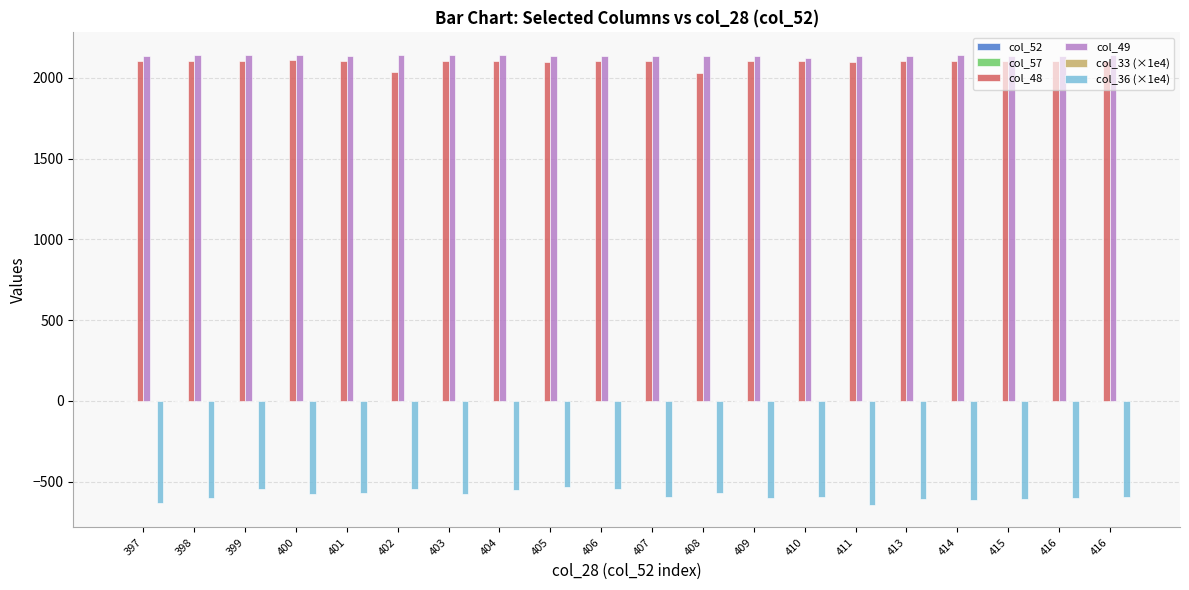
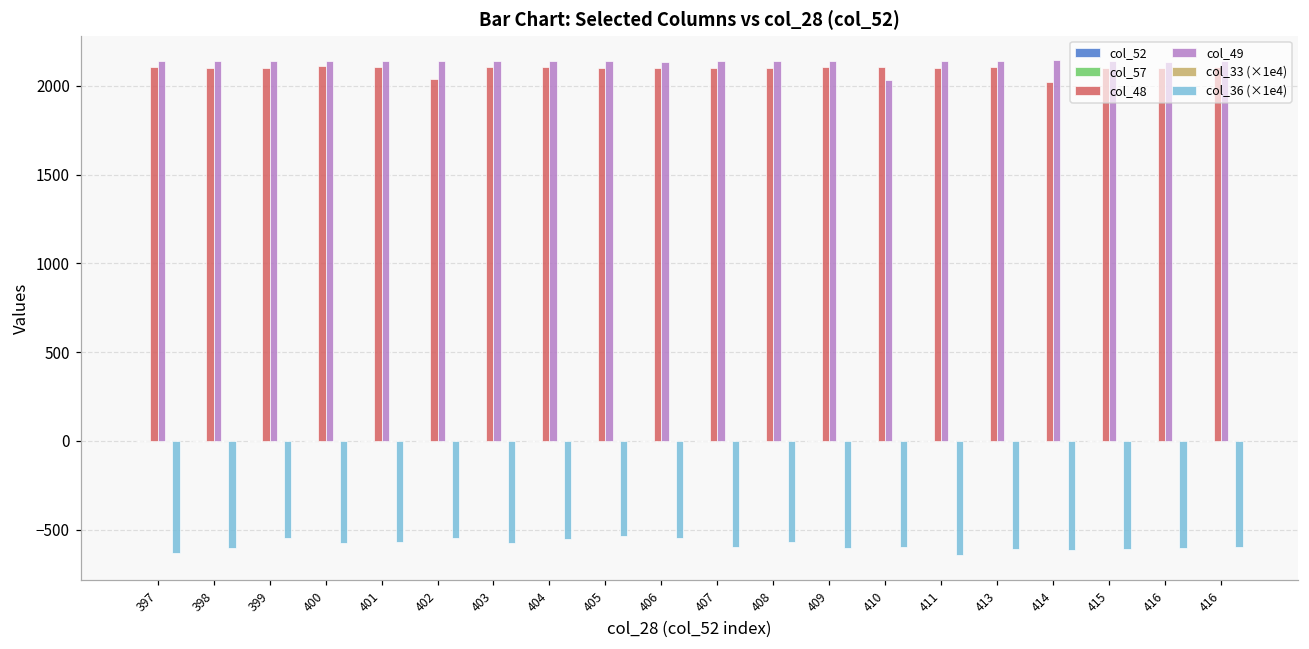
  {
    "col_52": {
      "397": 0,
      "398": 0,
      "399": 0,
      "400": 0,
      "401": 0,
      "402": 0,
      "403": 0,
      "404": 0,
      "405": 0,
      "406": 0,
      "407": 0,
      "408": 0,
      "409": 0,
      "410": 0,
      "411": 0,
      "413": 0,
      "414": 0,
      "415": 0
    },
    "col_57": {
      "397": 0,
      "398": 0,
      "399": 0,
      "400": 0,
      "401": 0,
      "402": 0,
      "403": 0,
      "404": 0,
      "405": 0,
      "406": 0,
      "407": 0,
      "408": 0,
      "409": 0,
      "410": 0,
      "411": 0,
      "413": 0,
      "414": 0,
      "415": 0
    },
    "col_48": {
      "397": 2110,
      "398": 2100,
      "399": 2100,
      "400": 2110,
      "401": 2110,
      "402": 2040,
      "403": 2110,
      "404": 2110,
      "405": 2100,
      "406": 2100,
      "407": 2100,
-     "408": 2030,
+     "408": 2100,
      "409": 2110,
      "410": 2100,
      "411": 2100,
      "413": 2100,
-     "414": 2100
+     "414": 2020
    },
    "col_49": {
      "397": 2140,
      "398": 2140,
      "399": 2140,
      "400": 2140,
      "401": 2140,
      "402": 2140,
      "403": 2140,
      "404": 2140,
      "405": 2140,
      "406": 2130,
      "407": 2140,
      "408": 2140,
      "409": 2140,
-     "410": 2130,
+     "410": 2030,
      "411": 2140,
      "413": 2140,
      "414": 2140
    },
    "col_36 (×1e4)": {
      "397": -630,
      "398": -600,
      "399": -550,
      "400": -570,
      "401": -570,
      "402": -550,
      "403": -570,
      "404": -550,
      "405": -540,
      "406": -550,
      "407": -600,
      "408": -570,
      "409": -600,
      "410": -600,
      "411": -640,
      "413": -610,
      "414": -610,
      "415": -610
    }
  }
